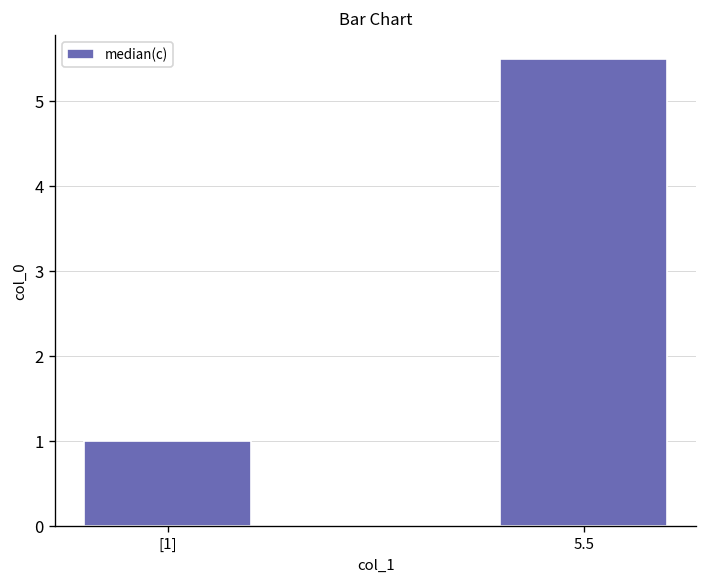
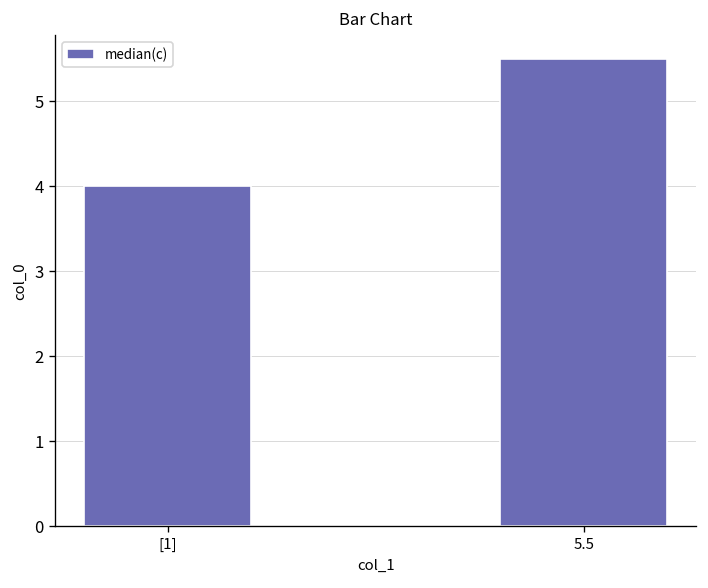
  {
-   "[1]": 1,
+   "[1]": 4,
    "5.5": 5.5
  }
